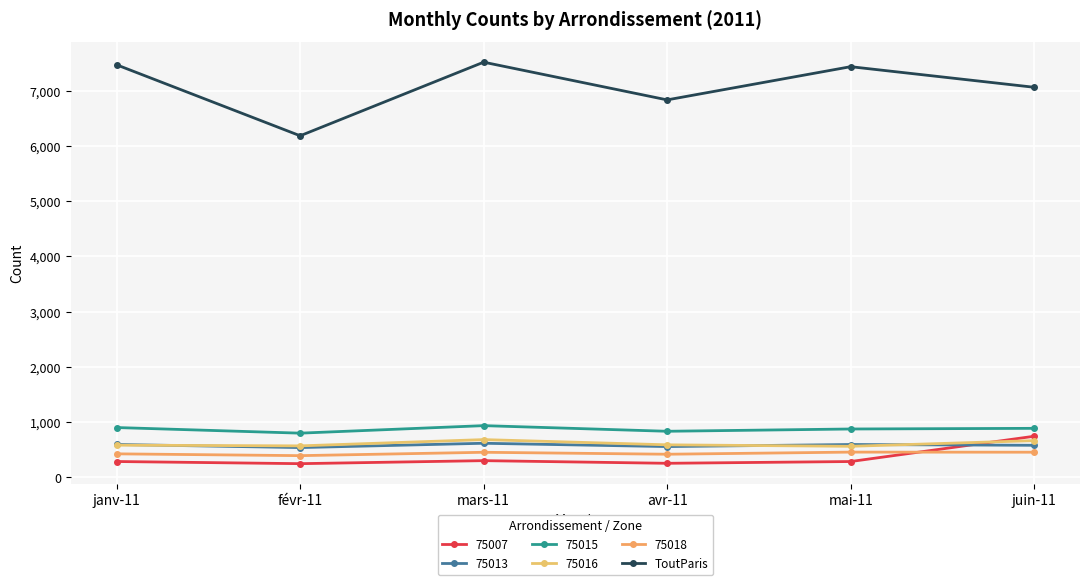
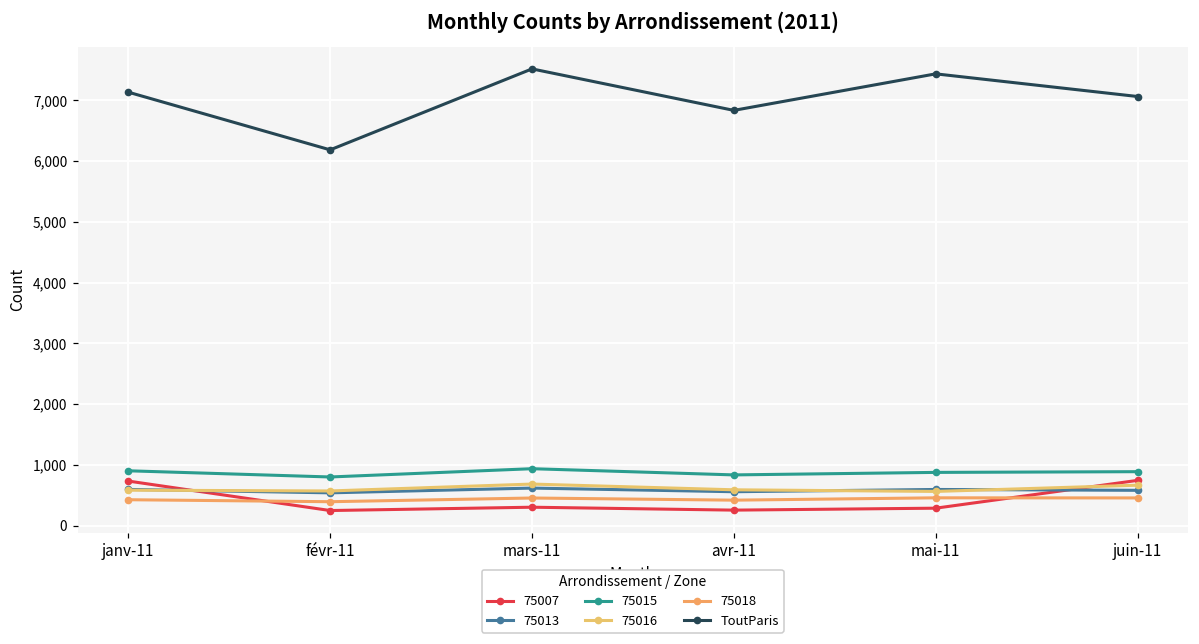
  {
    "75007": {
-     "janv-11": "300",
+     "janv-11": "700",
      "févr-11": "200",
      "mars-11": "300",
      "avr-11": "300",
      "mai-11": "300",
      "juin-11": "700"
    },
    "ToutParis": {
-     "janv-11": "7,500",
+     "janv-11": "7,100",
      "févr-11": "6,200",
      "mars-11": "7,500",
      "avr-11": "6,800",
      "mai-11": "7,400",
      "juin-11": "7,100"
    }
  }
